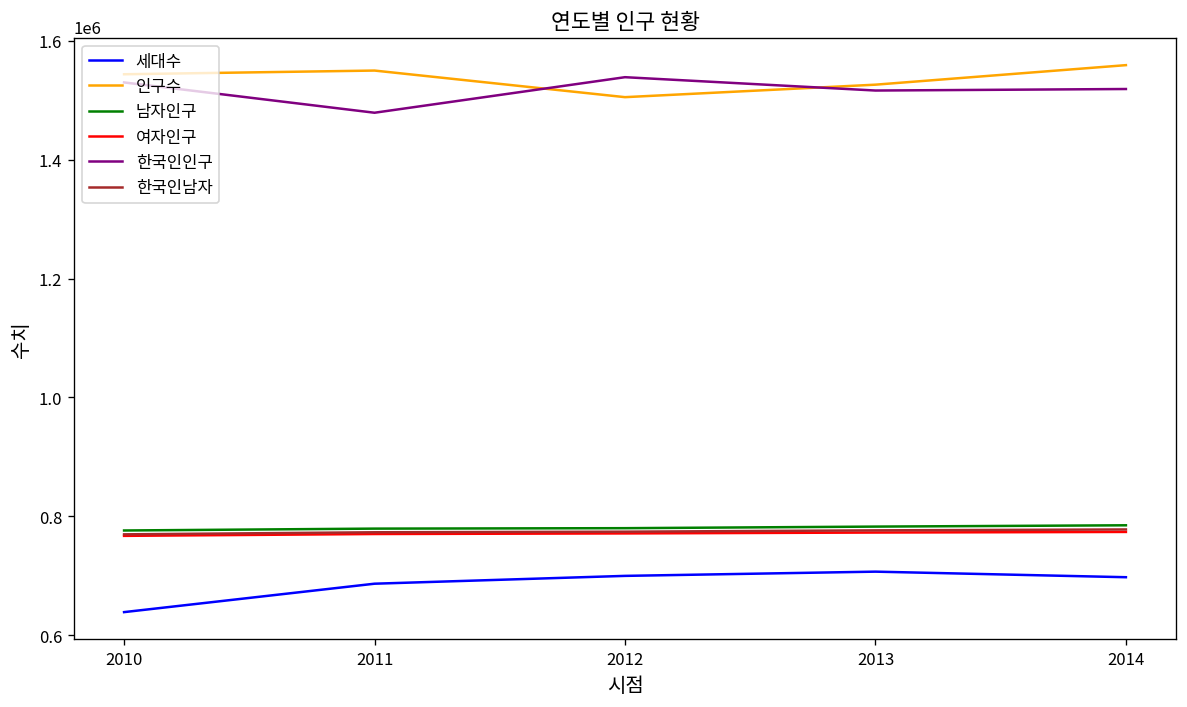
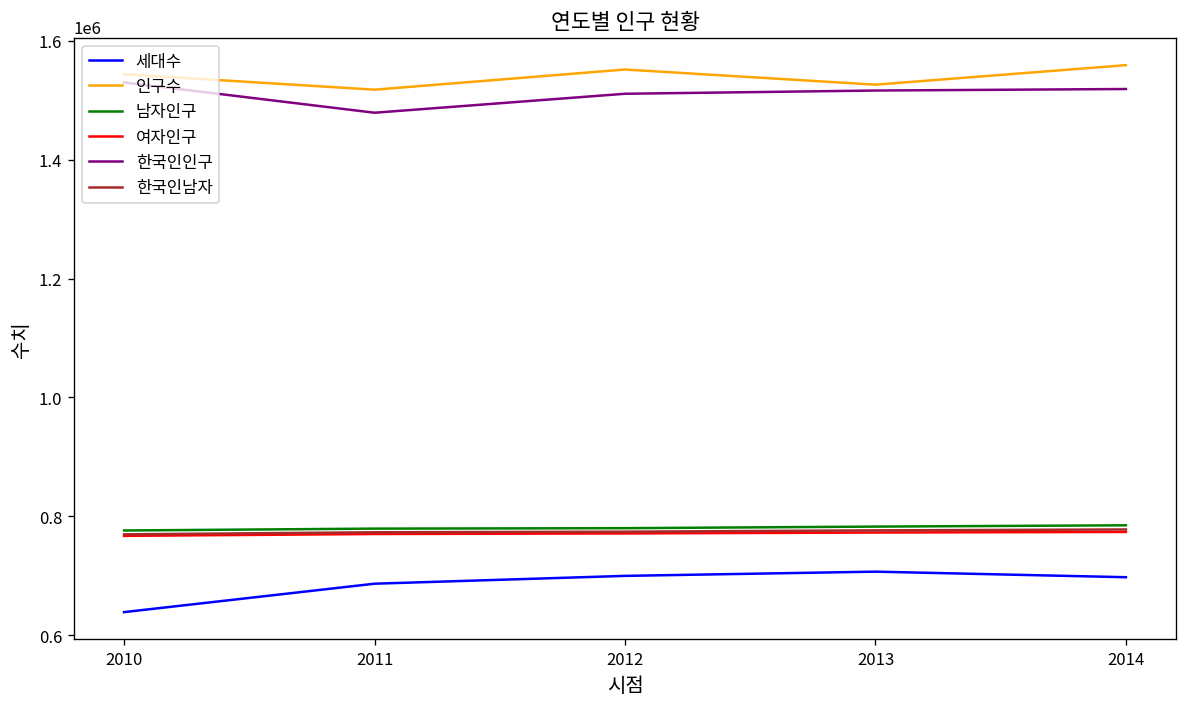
  {
    "세대수": {
      "2010": 640000,
      "2011": 690000,
      "2012": 700000,
      "2013": 710000,
      "2014": 700000
    },
    "인구수": {
-     "2011": 1550000,
-     "2012": 1510000,
+     "2011": 1520000,
+     "2012": 1550000,
      "2013": 1530000,
      "2014": 1560000
    },
    "남자인구": {
      "2010": 780000,
      "2011": 780000,
      "2012": 780000,
      "2013": 780000,
      "2014": 790000
    },
    "한국인인구": {
      "2011": 1480000,
-     "2012": 1540000,
+     "2012": 1510000,
      "2013": 1520000,
      "2014": 1520000
    }
  }
